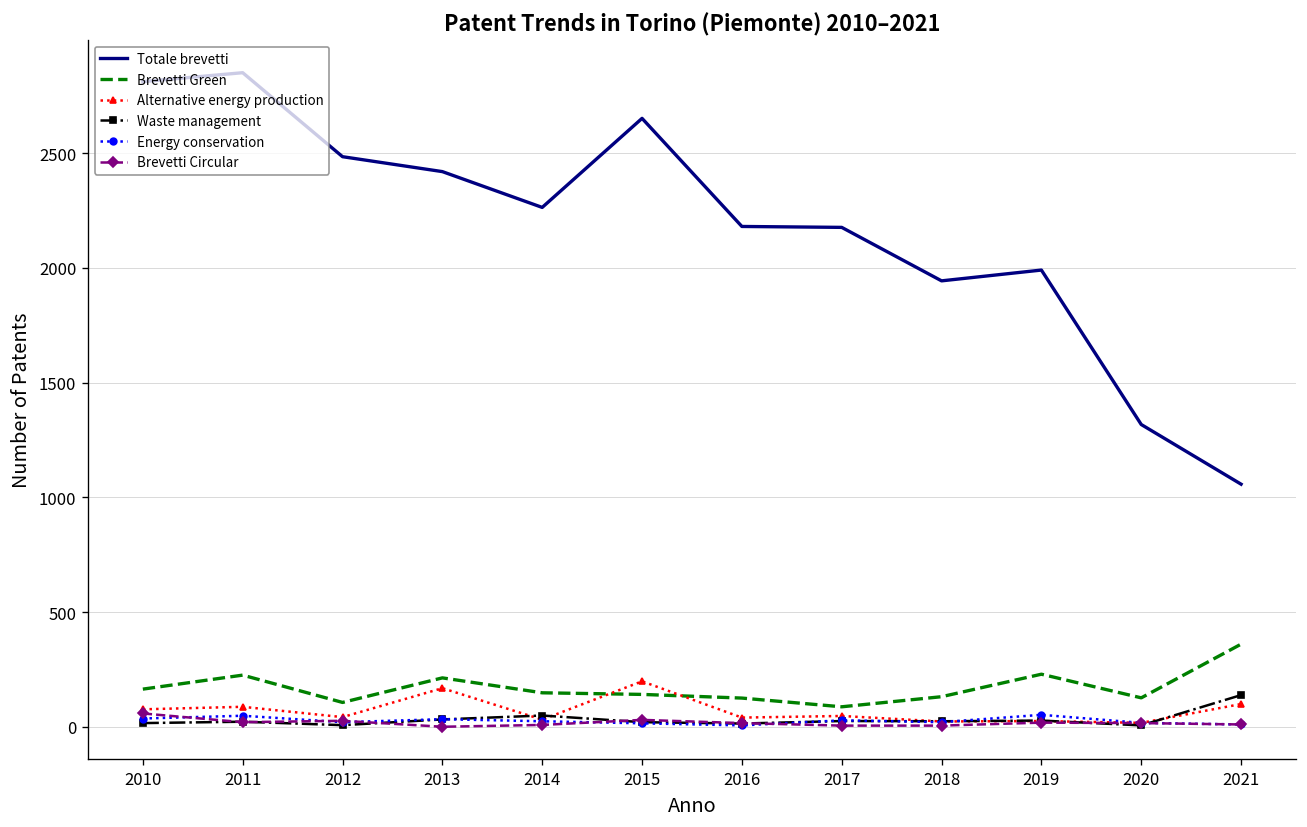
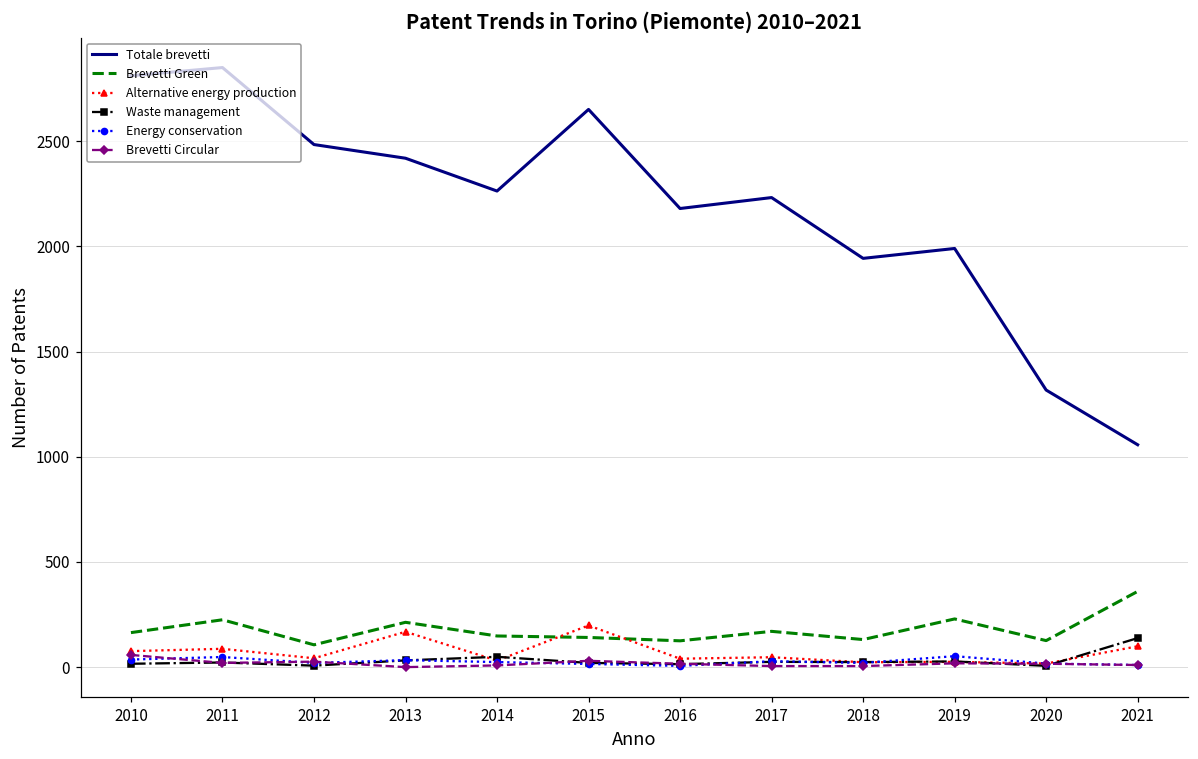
  {
    "Totale brevetti": {
      "2012": 2480,
      "2013": 2420,
      "2014": 2260,
      "2015": 2650,
      "2016": 2180,
-     "2017": 2180,
+     "2017": 2230,
      "2018": 1940,
      "2019": 1990,
      "2020": 1320,
      "2021": 1060
    },
    "Brevetti Green": {
      "2010": 160,
      "2011": 230,
      "2012": 110,
      "2013": 210,
      "2014": 150,
      "2015": 140,
      "2016": 130,
-     "2017": 90,
+     "2017": 170,
      "2018": 130,
      "2019": 230,
      "2020": 130,
      "2021": 360
    },
    "Alternative energy production": {
      "2010": 80,
      "2011": 90,
      "2012": 40,
      "2013": 170,
      "2015": 200,
      "2016": 40,
      "2017": 50,
      "2021": 100
    },
    "Waste management": {
      "2010": 20,
      "2014": 50,
      "2021": 140
    },
    "Energy conservation": {
      "2010": 40,
      "2011": 50,
      "2019": 50
    },
    "Brevetti Circular": {
      "2010": 60,
      "2013": 0,
      "2014": 10,
      "2017": 10,
      "2018": 10
    }
  }
